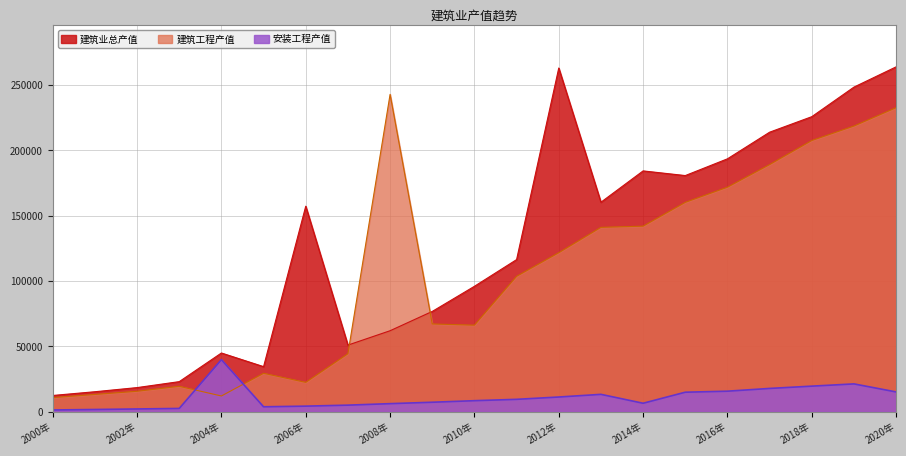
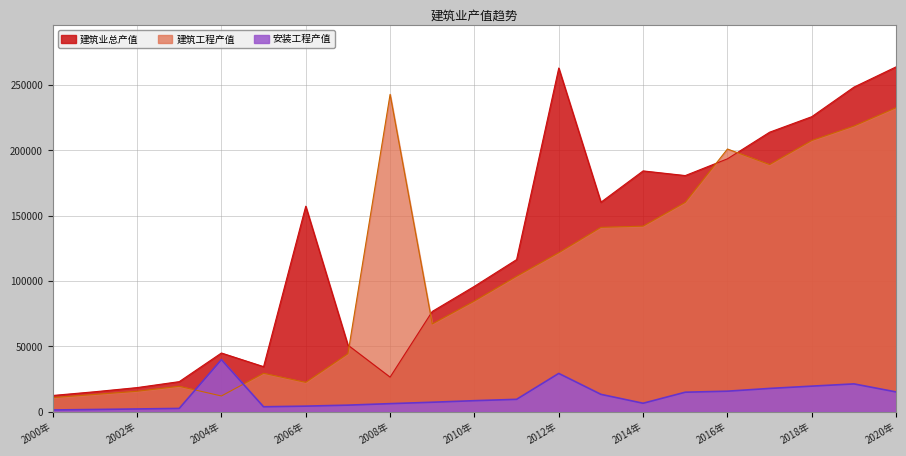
  {
    "建筑业总产值": {
      "2002年": 19000,
      "2004年": 45000,
      "2006年": 157000,
-     "2008年": 62000,
+     "2008年": 27000,
      "2010年": 96000,
      "2012年": 263000,
      "2014年": 184000,
      "2016年": 194000,
      "2018年": 226000,
      "2020年": 264000
    },
    "建筑工程产值": {
      "2002年": 16000,
      "2004年": 12000,
      "2006年": 23000,
      "2008年": 243000,
-     "2010年": 66000,
+     "2010年": 85000,
      "2012年": 122000,
      "2014年": 142000,
-     "2016年": 172000,
+     "2016年": 201000,
      "2018年": 208000,
      "2020年": 233000
    },
    "安装工程产值": {
      "2000年": 1000,
      "2002年": 2000,
      "2004年": 40000,
      "2006年": 4000,
      "2008年": 6000,
      "2010年": 9000,
-     "2012年": 11000,
+     "2012年": 29000,
      "2014年": 7000,
      "2016年": 16000,
      "2018年": 20000,
      "2020年": 15000
    }
  }
